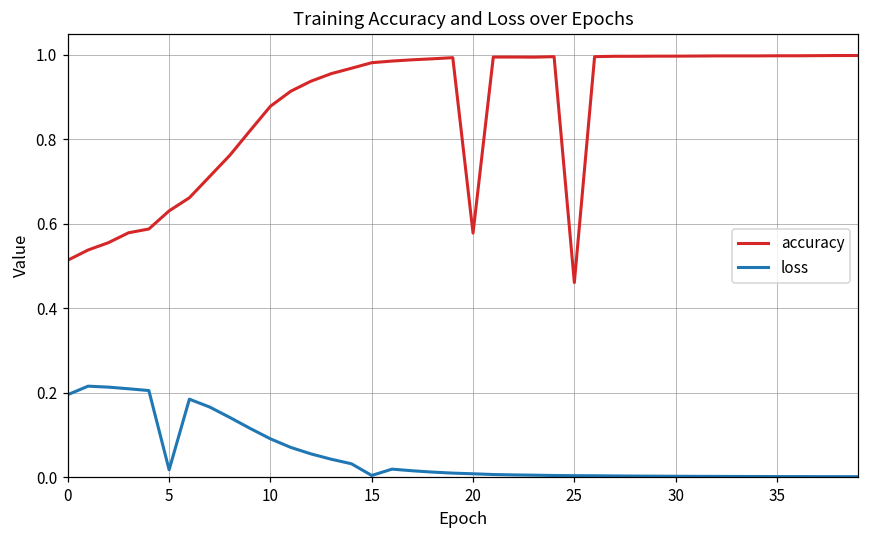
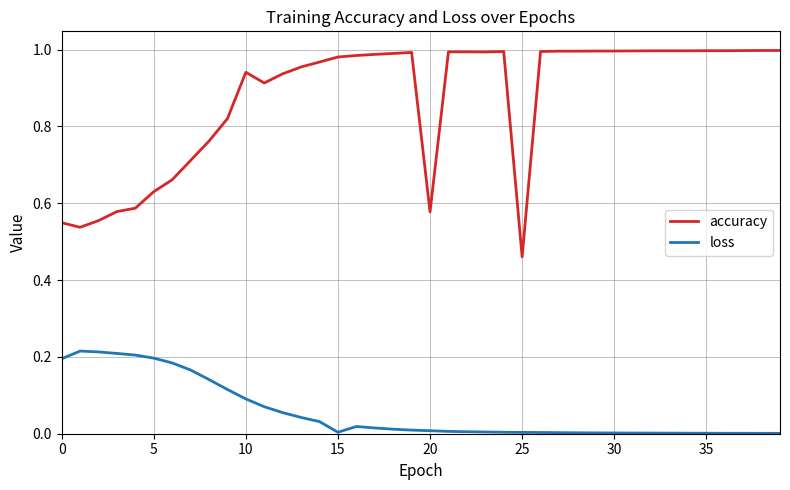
  {
    "accuracy": {
-     "0": 0.51,
+     "0": 0.55,
      "5": 0.63,
-     "10": 0.88,
+     "10": 0.94,
      "15": 0.98,
      "20": 0.58,
      "25": 0.46,
      "30": 1.00,
      "35": 1.00
    },
    "loss": {
      "0": 0.20,
-     "5": 0.02,
+     "5": 0.20,
      "10": 0.09,
      "15": 0.00,
      "20": 0.01,
      "25": 0.00,
      "30": 0.00,
      "35": 0.00
    }
  }
